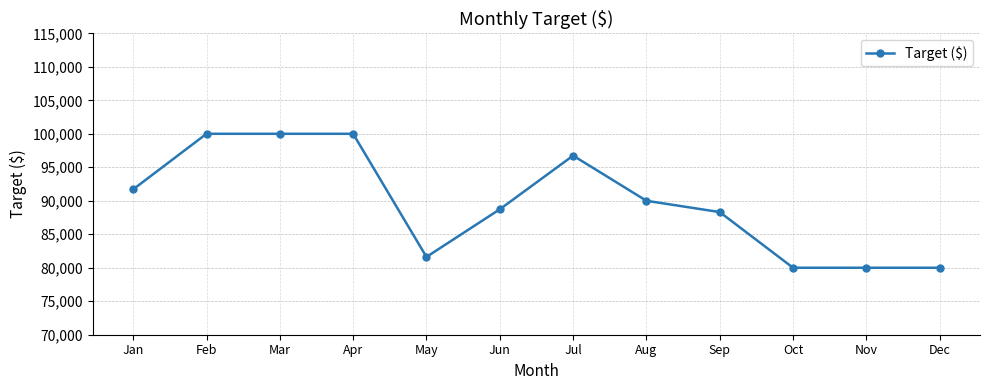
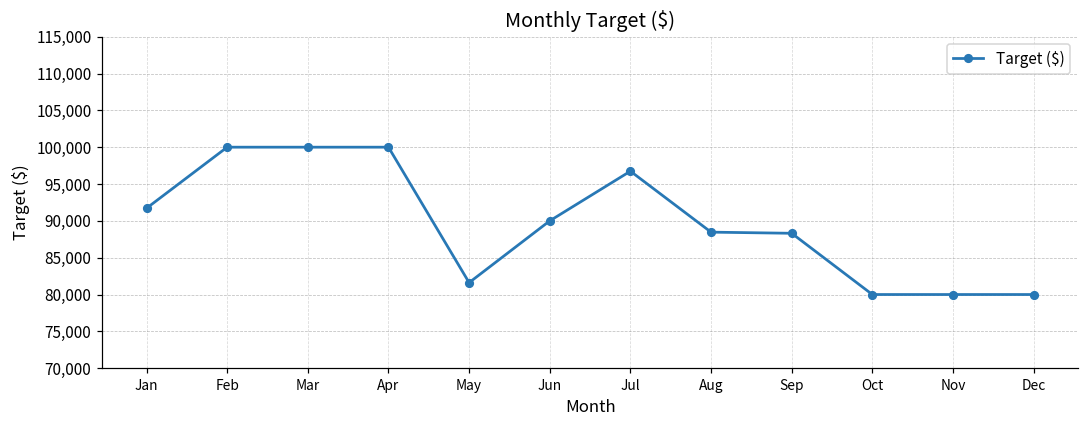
  {
    "Jan": "92,000",
    "Feb": "100,000",
    "Mar": "100,000",
    "Apr": "100,000",
    "May": "82,000",
-   "Jun": "89,000",
+   "Jun": "90,000",
    "Jul": "97,000",
-   "Aug": "90,000",
+   "Aug": "88,000",
    "Sep": "88,000",
    "Oct": "80,000",
    "Nov": "80,000",
    "Dec": "80,000"
  }
